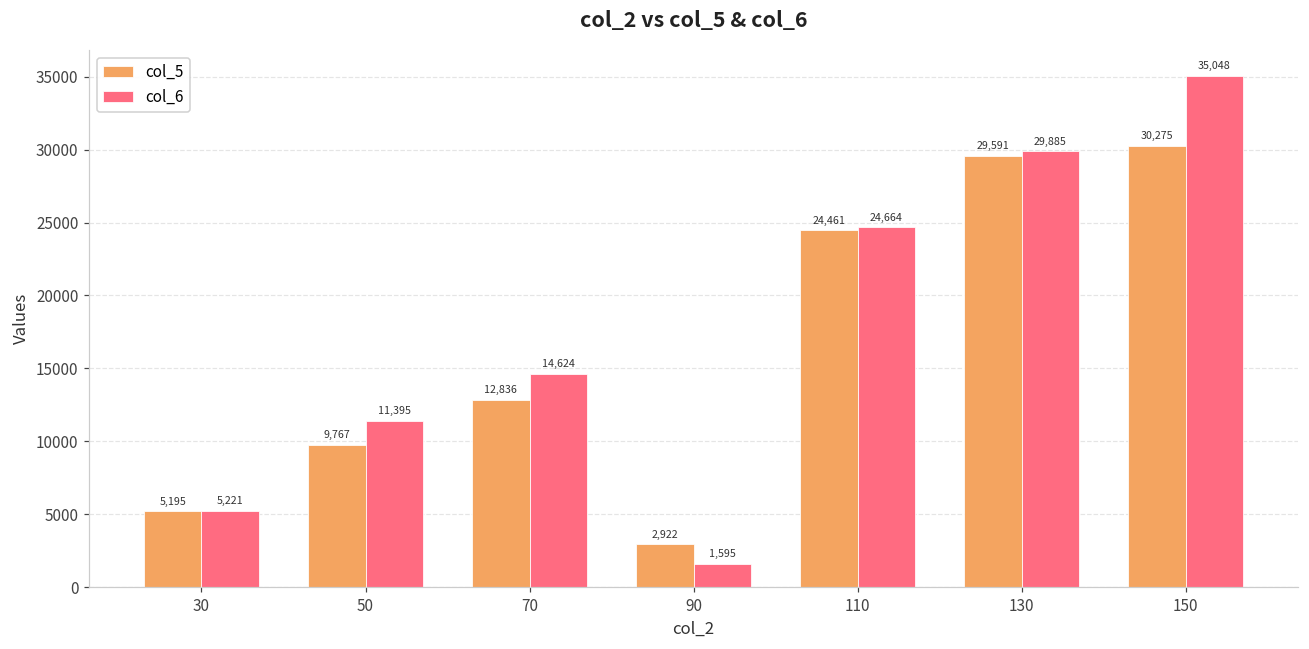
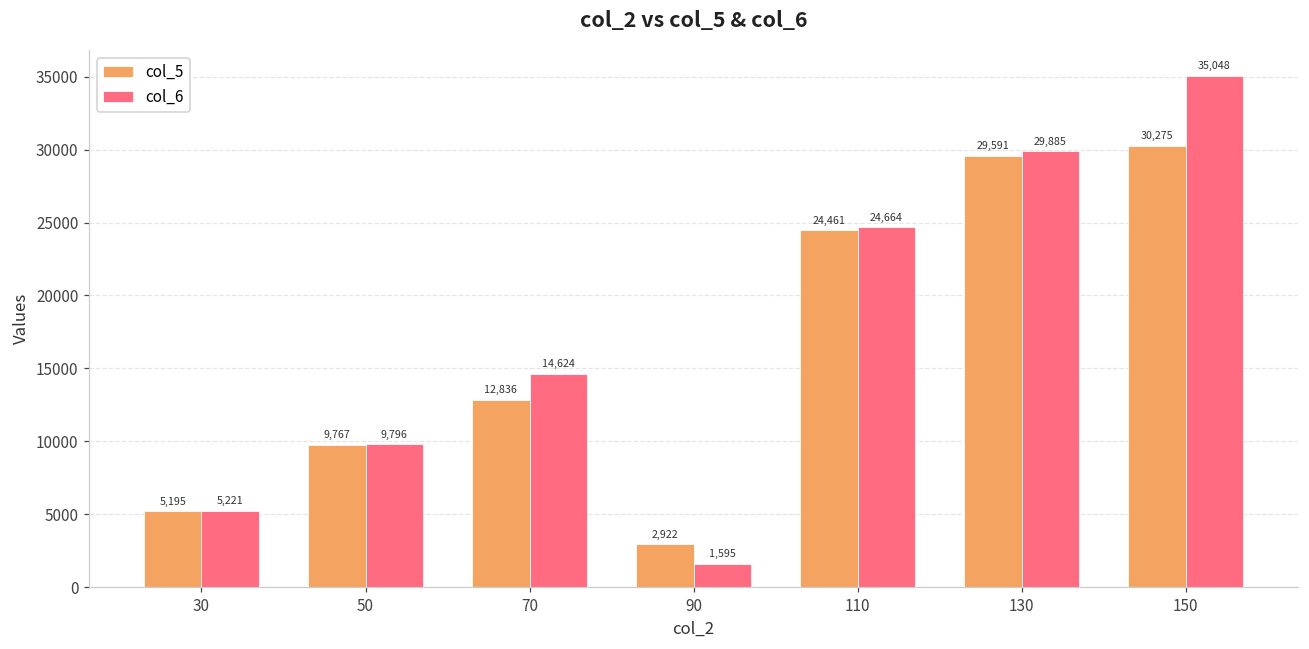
  {
    "col_5": {
      "30": "5,195",
      "50": "9,767",
      "70": "12,836",
      "90": "2,922",
      "110": "24,461",
      "130": "29,591",
      "150": "30,275"
    },
    "col_6": {
      "30": "5,221",
-     "50": "11,395",
+     "50": "9,796",
      "70": "14,624",
      "90": "1,595",
      "110": "24,664",
      "130": "29,885",
      "150": "35,048"
    }
  }
